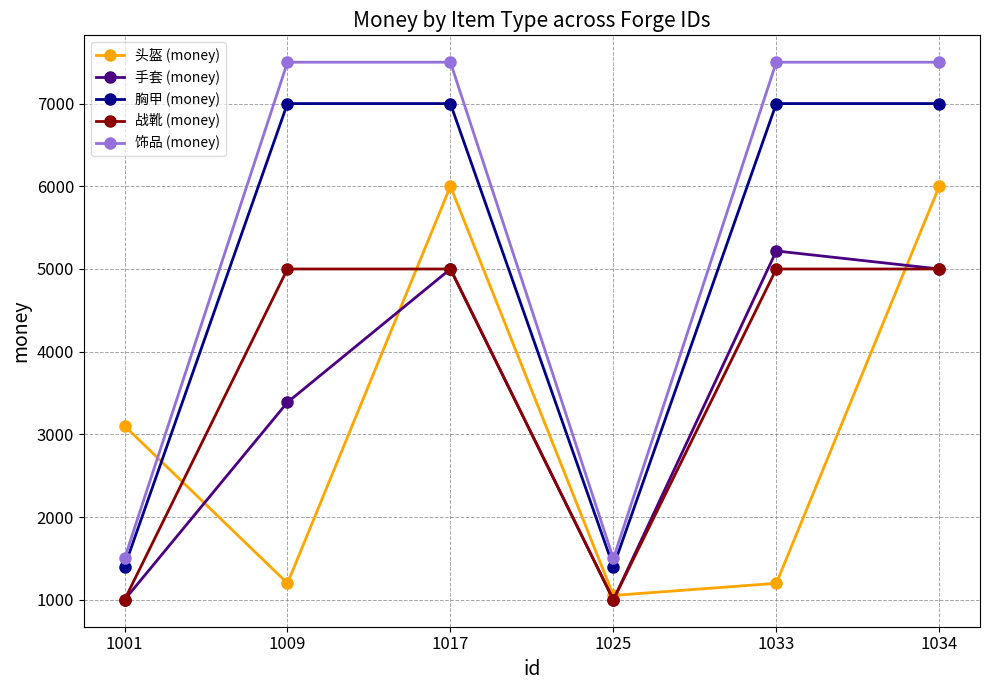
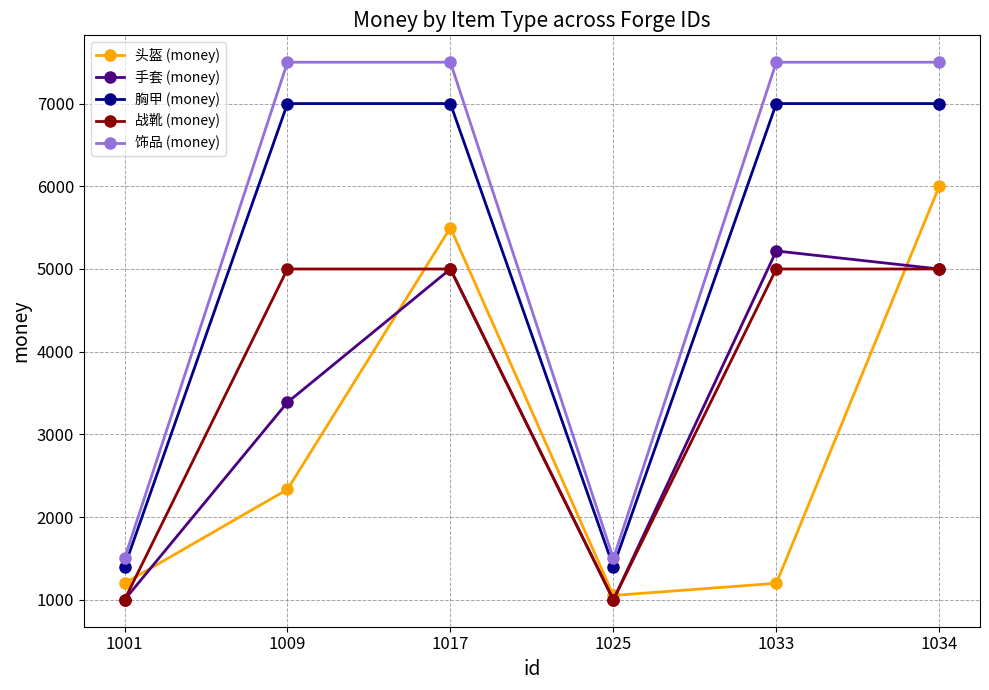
  {
    "头盔 (money)": {
-     "1001": 3100,
-     "1009": 1200,
-     "1017": 6000,
+     "1001": 1200,
+     "1009": 2300,
+     "1017": 5500,
      "1025": 1100,
      "1033": 1200,
      "1034": 6000
    },
    "手套 (money)": {
      "1009": 3400,
      "1033": 5200
    },
    "胸甲 (money)": {
      "1001": 1400,
      "1009": 7000,
      "1017": 7000,
      "1025": 1400,
      "1033": 7000,
      "1034": 7000
    },
    "战靴 (money)": {
      "1009": 5000,
      "1033": 5000
    },
    "饰品 (money)": {
      "1001": 1500,
      "1009": 7500,
      "1017": 7500,
      "1025": 1500,
      "1033": 7500,
      "1034": 7500
    }
  }
